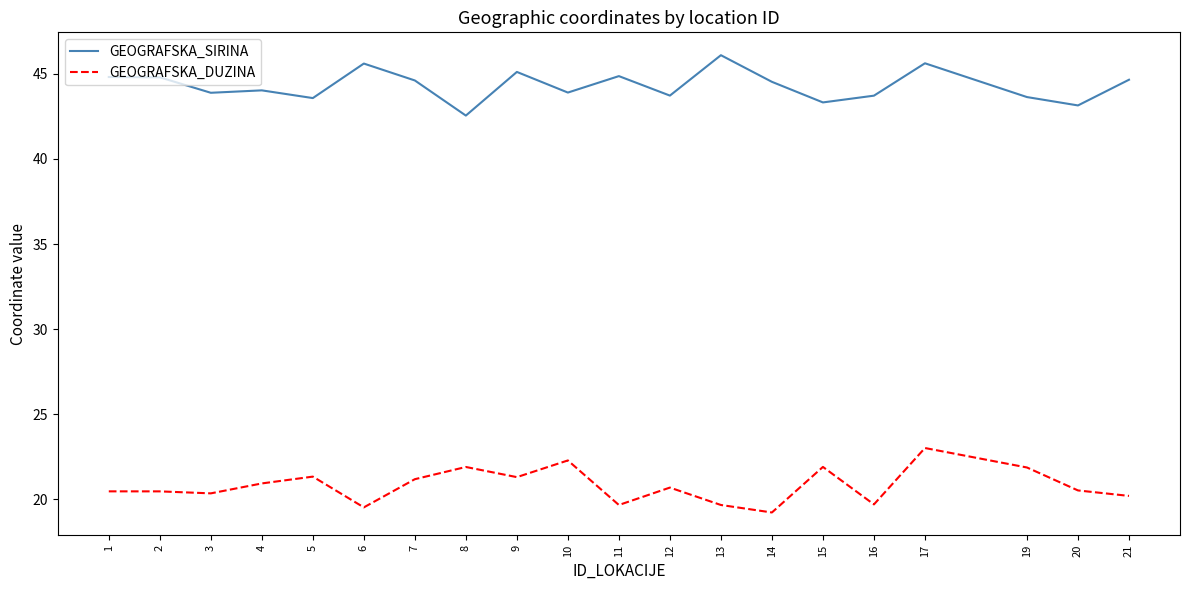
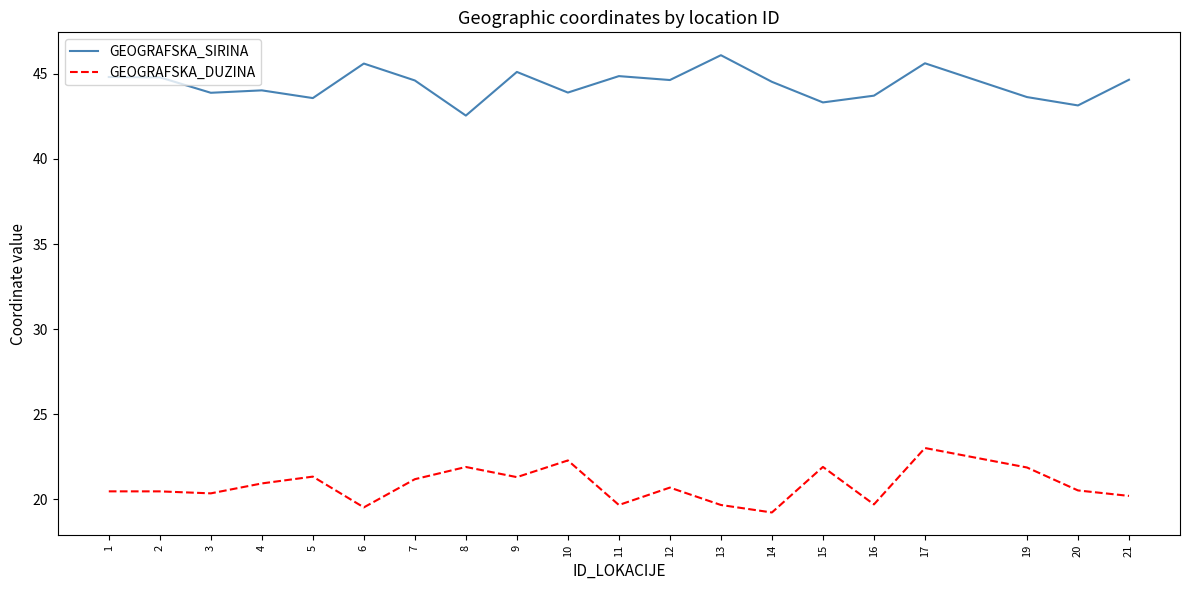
  {
    "GEOGRAFSKA_SIRINA": {
      "3": 43.9,
      "4": 44.0,
      "5": 43.6,
      "6": 45.6,
      "7": 44.6,
      "8": 42.6,
      "9": 45.1,
      "10": 43.9,
      "11": 44.9,
-     "12": 43.7,
+     "12": 44.6,
      "13": 46.1,
      "14": 44.5,
      "15": 43.3,
      "16": 43.7,
      "17": 45.6,
      "19": 43.6,
      "20": 43.1,
      "21": 44.7
    },
    "GEOGRAFSKA_DUZINA": {
      "1": 20.5,
      "2": 20.5,
      "3": 20.3,
      "4": 20.9,
      "5": 21.3,
      "6": 19.5,
      "7": 21.2,
      "8": 21.9,
      "9": 21.3,
      "10": 22.3,
      "11": 19.7,
      "12": 20.7,
      "13": 19.7,
      "14": 19.2,
      "15": 21.9,
      "16": 19.7,
      "17": 23.0,
      "19": 21.9,
      "20": 20.5,
      "21": 20.2
    }
  }
